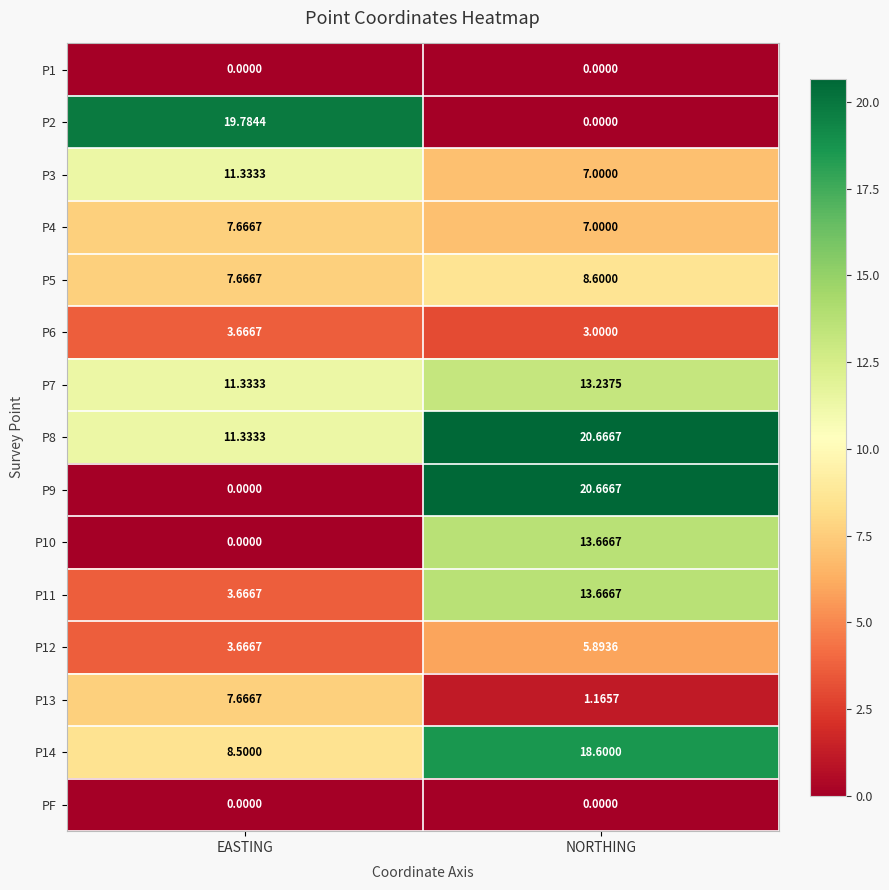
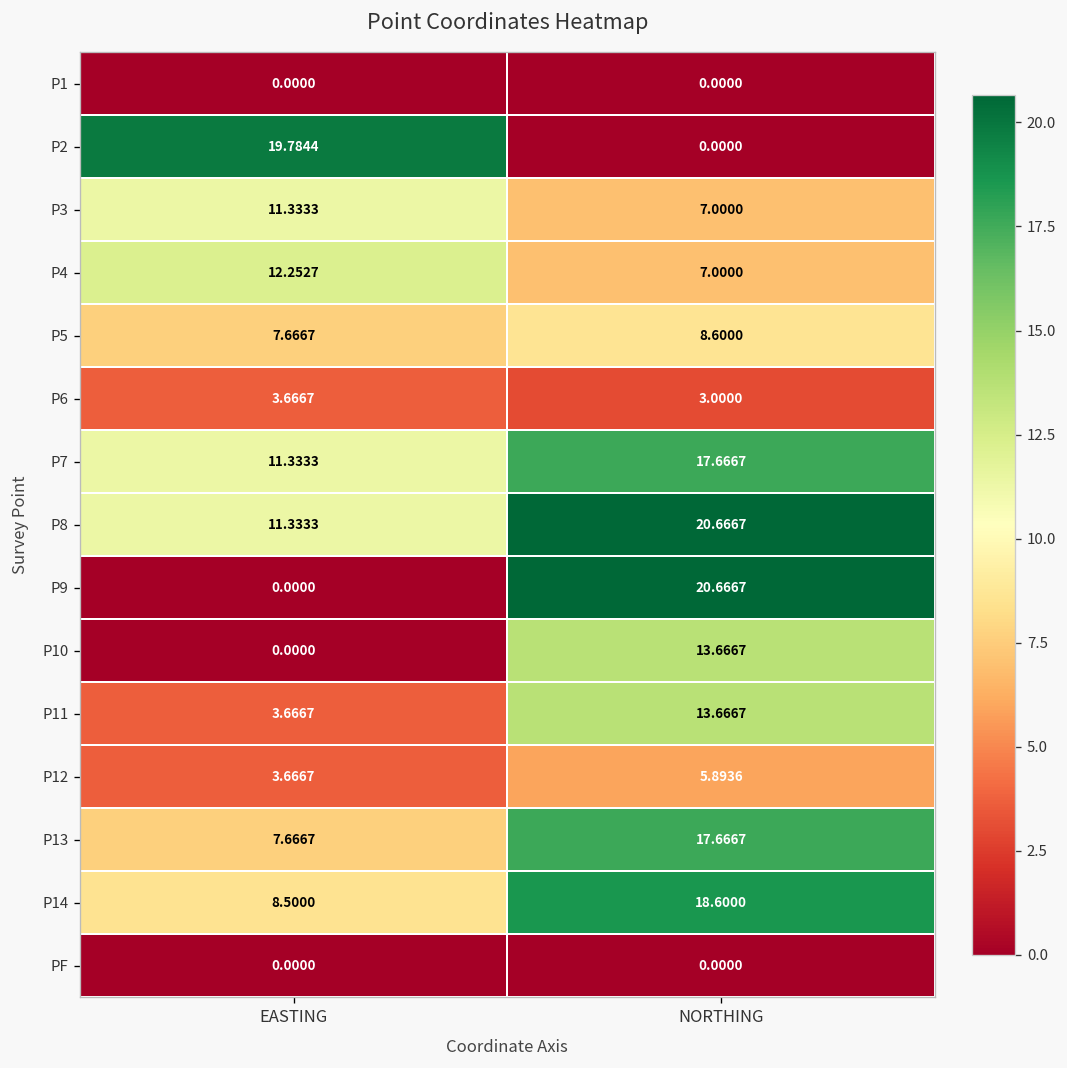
  {
    "P1": {
      "EASTING": 0.0000,
      "NORTHING": 0.0000
    },
    "P2": {
      "EASTING": 19.7844,
      "NORTHING": 0.0000
    },
    "P3": {
      "EASTING": 11.3333,
      "NORTHING": 7.0000
    },
    "P4": {
-     "EASTING": 7.6667,
+     "EASTING": 12.2527,
      "NORTHING": 7.0000
    },
    "P5": {
      "EASTING": 7.6667,
      "NORTHING": 8.6000
    },
    "P6": {
      "EASTING": 3.6667,
      "NORTHING": 3.0000
    },
    "P7": {
      "EASTING": 11.3333,
-     "NORTHING": 13.2375
+     "NORTHING": 17.6667
    },
    "P8": {
      "EASTING": 11.3333,
      "NORTHING": 20.6667
    },
    "P9": {
      "EASTING": 0.0000,
      "NORTHING": 20.6667
    },
    "P10": {
      "EASTING": 0.0000,
      "NORTHING": 13.6667
    },
    "P11": {
      "EASTING": 3.6667,
      "NORTHING": 13.6667
    },
    "P12": {
      "EASTING": 3.6667,
      "NORTHING": 5.8936
    },
    "P13": {
      "EASTING": 7.6667,
-     "NORTHING": 1.1657
+     "NORTHING": 17.6667
    },
    "P14": {
      "EASTING": 8.5000,
      "NORTHING": 18.6000
    },
    "PF": {
      "EASTING": 0.0000,
      "NORTHING": 0.0000
    }
  }
